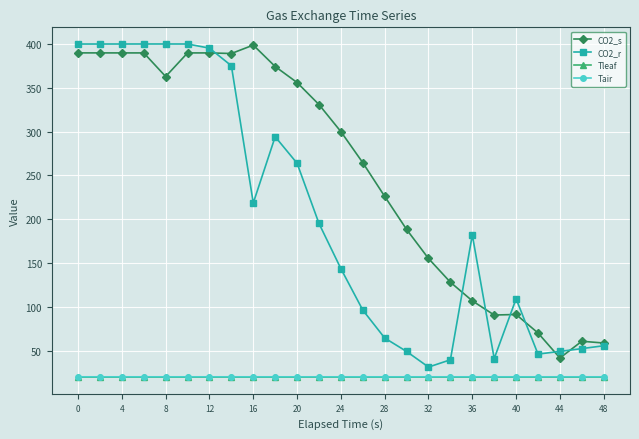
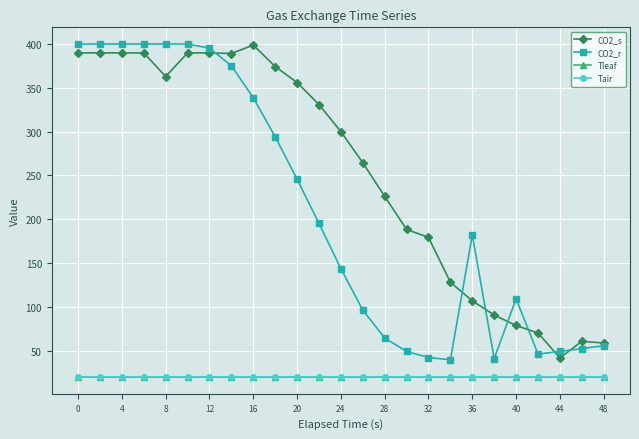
  {
    "CO2_s": {
      "0": 390,
      "4": 390,
      "8": 360,
      "12": 390,
      "16": 400,
      "20": 360,
      "24": 300,
      "28": 230,
-     "32": 160,
+     "32": 180,
      "36": 110,
-     "40": 90,
+     "40": 80,
      "44": 40,
      "48": 60
    },
    "CO2_r": {
      "0": 400,
      "4": 400,
      "8": 400,
      "12": 400,
-     "16": 220,
-     "20": 260,
+     "16": 340,
+     "20": 250,
      "24": 140,
      "28": 60,
-     "32": 30,
+     "32": 40,
      "36": 180,
      "40": 110,
      "44": 50,
      "48": 60
    },
    "Tair": {
      "0": 20,
      "4": 20,
      "8": 20,
      "12": 20,
      "16": 20,
      "20": 20,
      "24": 20,
      "28": 20,
      "32": 20,
      "36": 20,
      "40": 20,
      "44": 20,
      "48": 20
    }
  }
